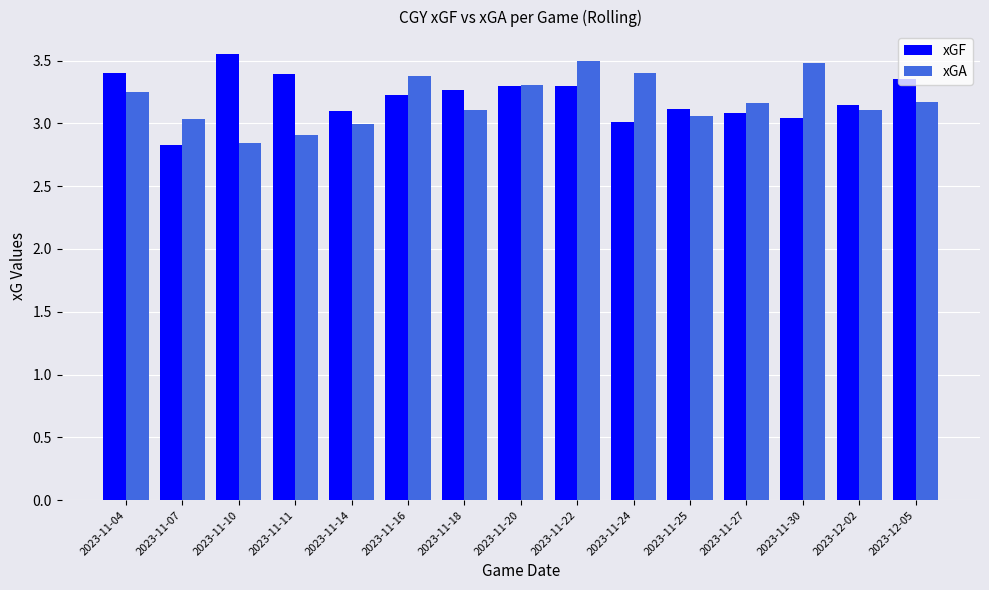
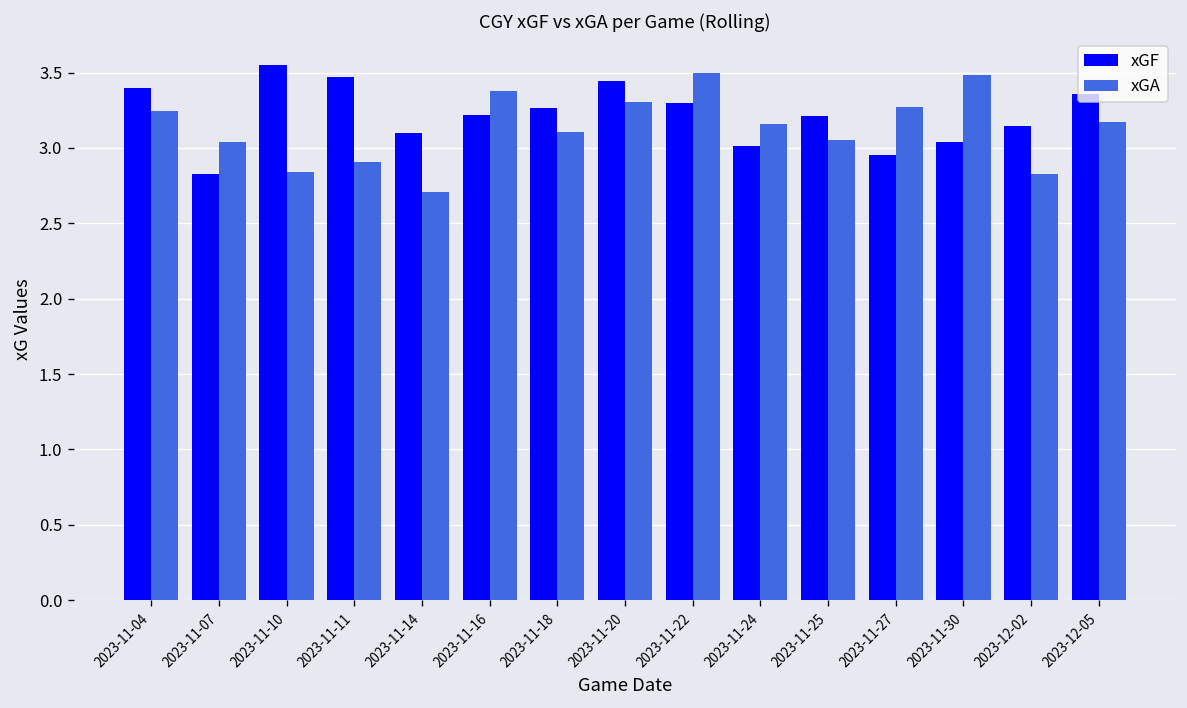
  {
    "xGF": {
      "2023-11-04": 3.40,
      "2023-11-07": 2.83,
      "2023-11-10": 3.55,
-     "2023-11-11": 3.40,
+     "2023-11-11": 3.47,
      "2023-11-14": 3.10,
      "2023-11-16": 3.22,
      "2023-11-18": 3.27,
-     "2023-11-20": 3.30,
+     "2023-11-20": 3.44,
      "2023-11-22": 3.30,
      "2023-11-24": 3.01,
-     "2023-11-25": 3.12,
-     "2023-11-27": 3.09,
+     "2023-11-25": 3.21,
+     "2023-11-27": 2.95,
      "2023-11-30": 3.04,
      "2023-12-02": 3.15
    },
    "xGA": {
      "2023-11-04": 3.25,
      "2023-11-07": 3.04,
      "2023-11-10": 2.84,
      "2023-11-11": 2.91,
-     "2023-11-14": 3.00,
+     "2023-11-14": 2.71,
      "2023-11-16": 3.38,
      "2023-11-18": 3.11,
      "2023-11-20": 3.30,
      "2023-11-22": 3.50,
-     "2023-11-24": 3.40,
+     "2023-11-24": 3.16,
      "2023-11-25": 3.06,
-     "2023-11-27": 3.16,
+     "2023-11-27": 3.27,
      "2023-11-30": 3.48,
-     "2023-12-02": 3.11,
+     "2023-12-02": 2.83,
      "2023-12-05": 3.17
    }
  }
